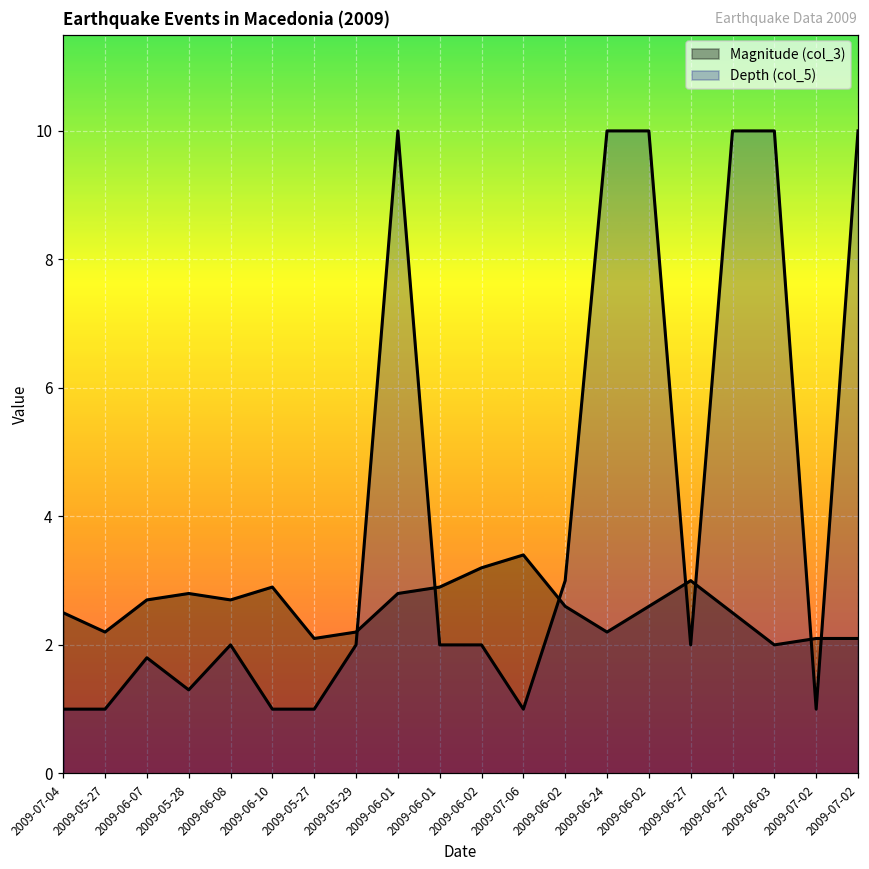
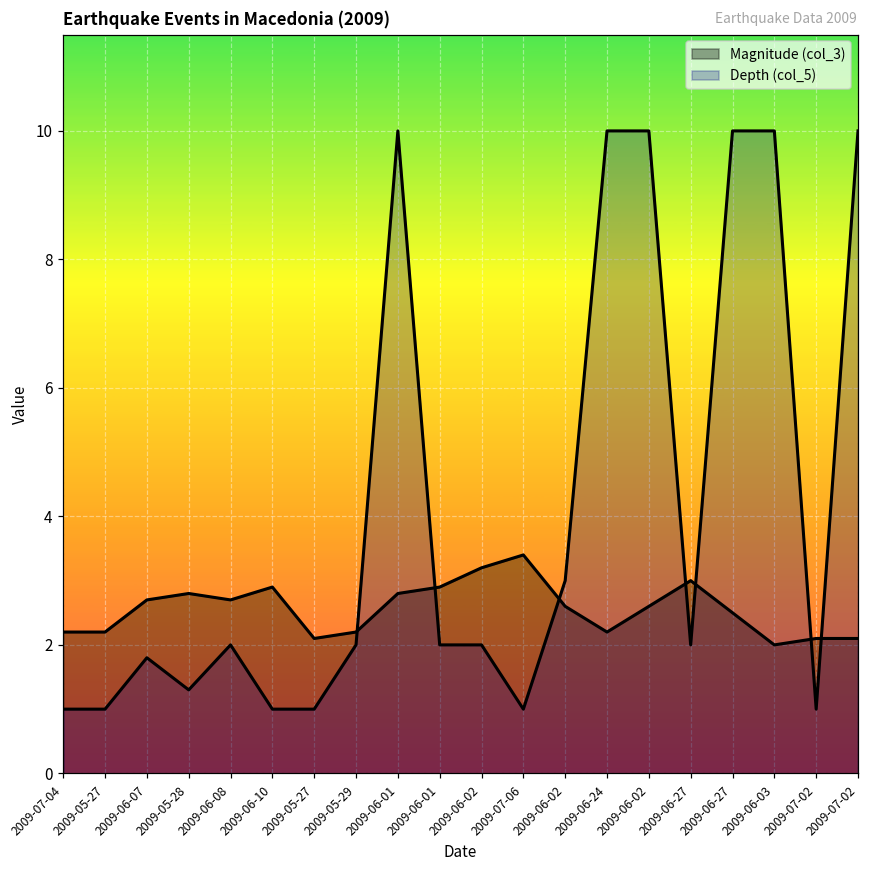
  {
    "Magnitude (col_3)": {
-     "2009-07-04": 2.5,
+     "2009-07-04": 2.2,
      "2009-06-07": 2.7,
      "2009-05-28": 2.8,
      "2009-06-08": 2.7,
      "2009-06-10": 2.9,
      "2009-05-29": 2.2,
      "2009-07-06": 3.4,
      "2009-06-24": 2.2,
      "2009-06-03": 2.0
    },
    "Depth (col_5)": {
      "2009-07-04": 1.0,
      "2009-06-07": 1.8,
      "2009-05-28": 1.3,
      "2009-06-08": 2.0,
      "2009-06-10": 1.0,
      "2009-05-29": 2.0,
      "2009-07-06": 1.0,
      "2009-06-24": 10.0,
      "2009-06-03": 10.0
    }
  }
